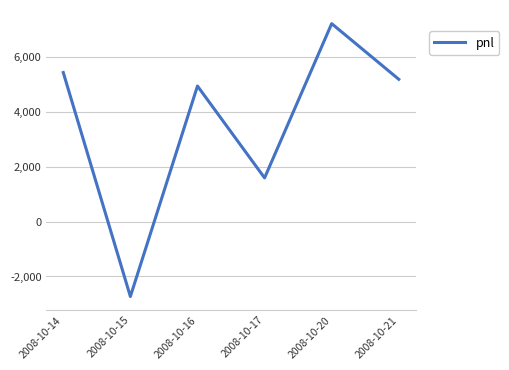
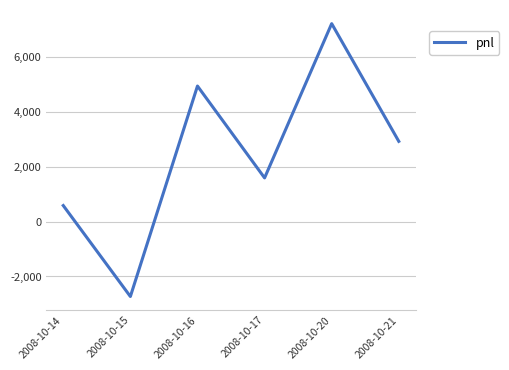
  {
-   "2008-10-14": "5,400",
+   "2008-10-14": "600",
    "2008-10-15": "-2,700",
    "2008-10-16": "4,900",
    "2008-10-17": "1,600",
    "2008-10-20": "7,200",
-   "2008-10-21": "5,200"
+   "2008-10-21": "2,900"
  }
